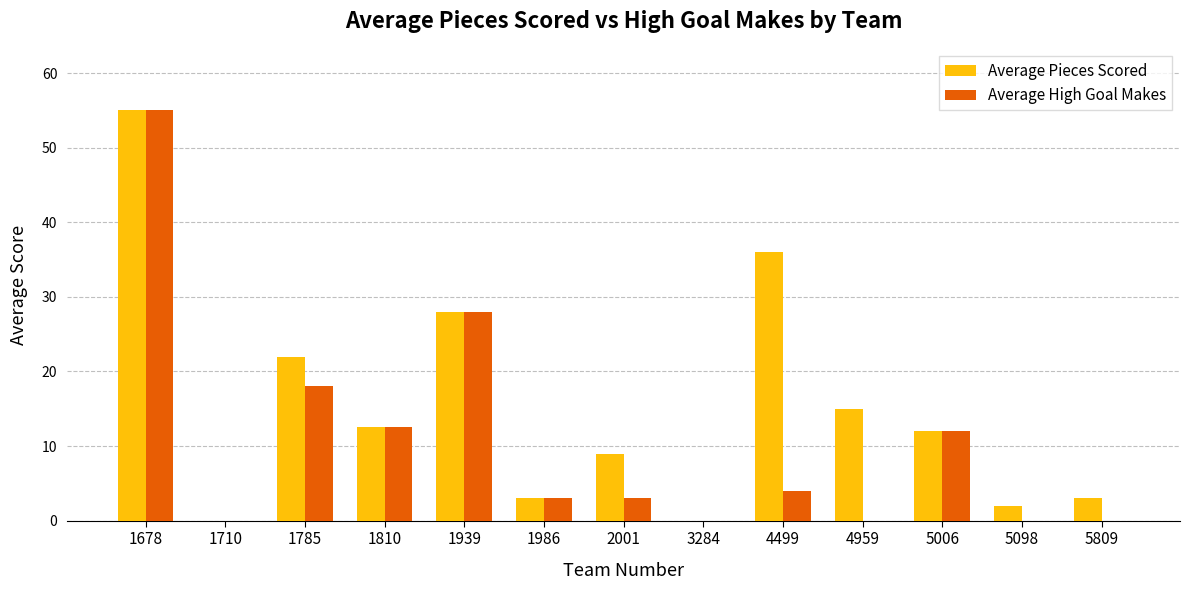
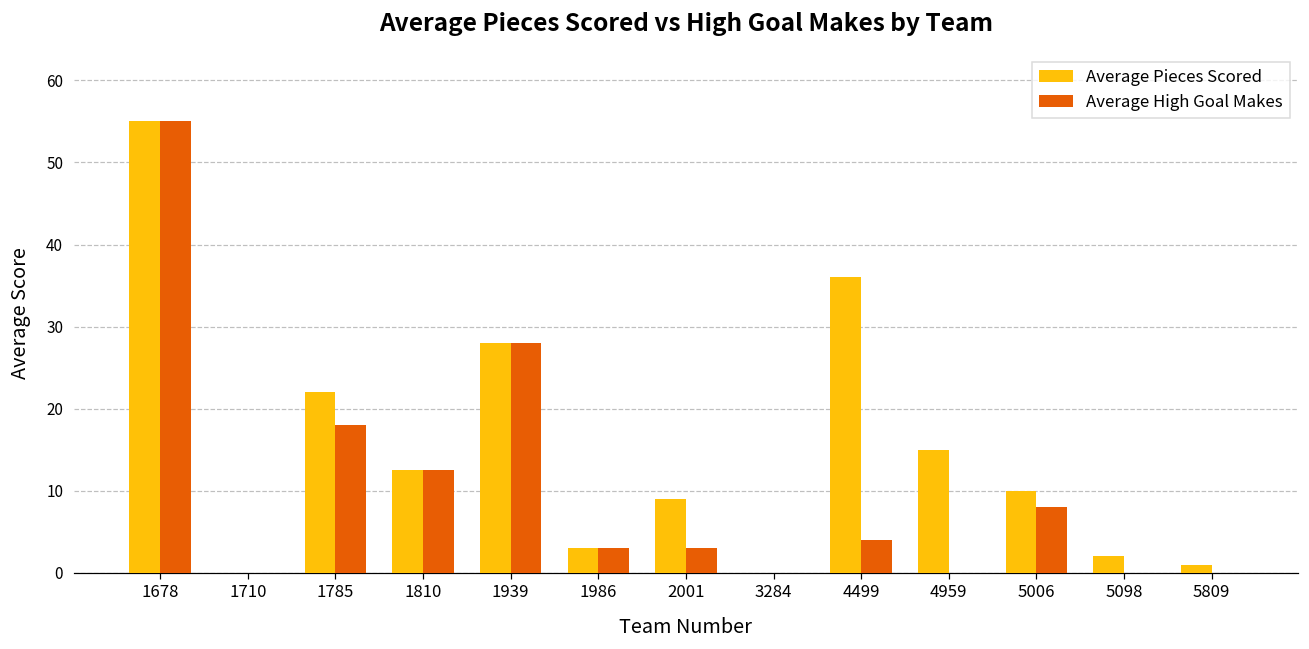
  {
    "Average Pieces Scored": {
      "1678": 55,
      "1710": 0,
      "1785": 22,
      "1810": 13,
      "1939": 28,
      "1986": 3,
      "2001": 9,
      "3284": 0,
      "4499": 36,
      "4959": 15,
-     "5006": 12,
+     "5006": 10,
      "5098": 2,
-     "5809": 3
+     "5809": 1
    },
    "Average High Goal Makes": {
      "1678": 55,
      "1710": 0,
      "1785": 18,
      "1810": 13,
      "1939": 28,
      "1986": 3,
      "2001": 3,
      "3284": 0,
      "4499": 4,
      "4959": 0,
-     "5006": 12,
+     "5006": 8,
      "5098": 0,
      "5809": 0
    }
  }
